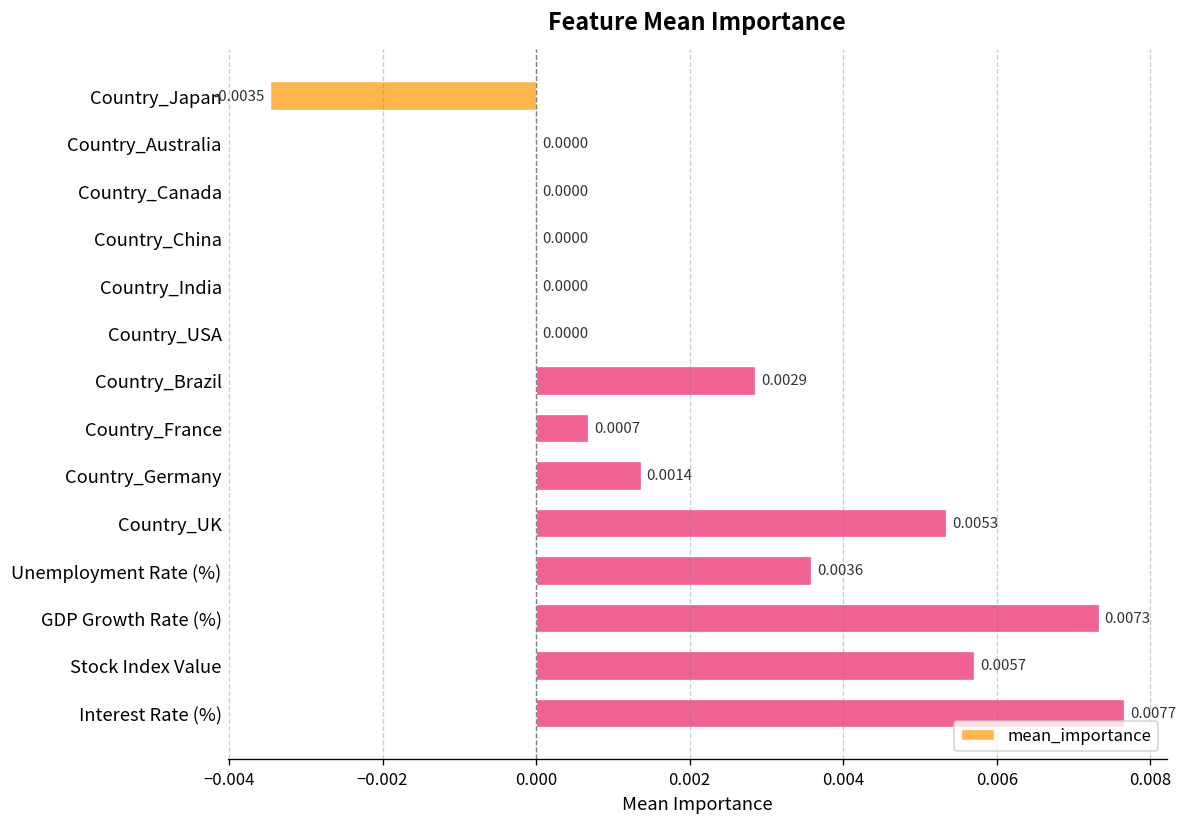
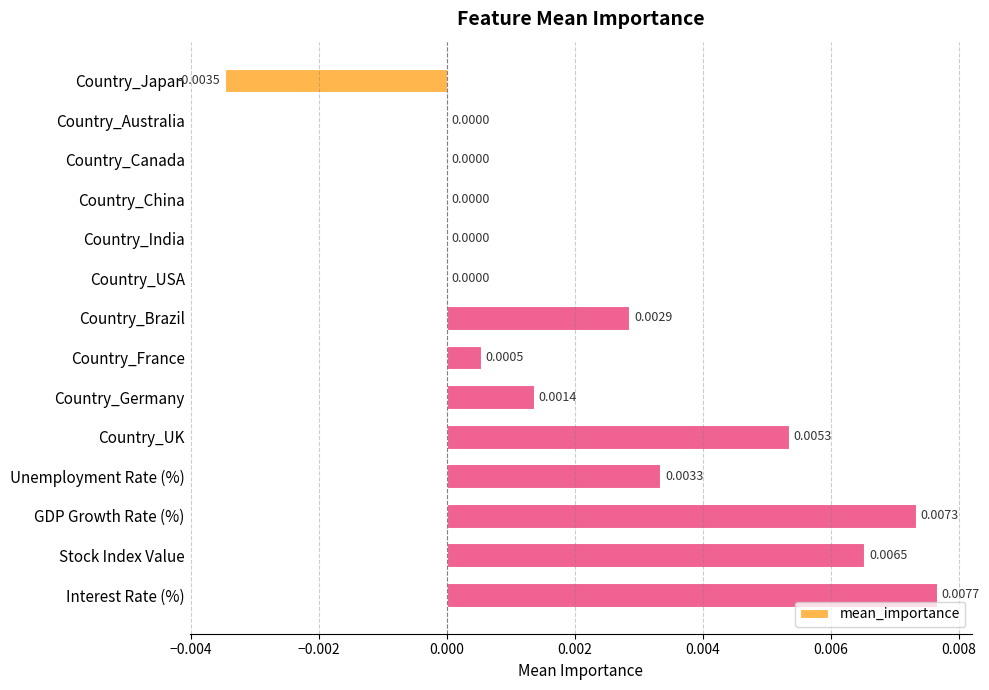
  {
    "Country_Japan": -0.0035,
    "Country_Australia": 0.0000,
    "Country_Canada": 0.0000,
    "Country_China": 0.0000,
    "Country_India": 0.0000,
    "Country_USA": 0.0000,
    "Country_Brazil": 0.0029,
-   "Country_France": 0.0007,
+   "Country_France": 0.0005,
    "Country_Germany": 0.0014,
    "Country_UK": 0.0053,
-   "Unemployment Rate (%)": 0.0036,
+   "Unemployment Rate (%)": 0.0033,
    "GDP Growth Rate (%)": 0.0073,
-   "Stock Index Value": 0.0057,
+   "Stock Index Value": 0.0065,
    "Interest Rate (%)": 0.0077
  }
